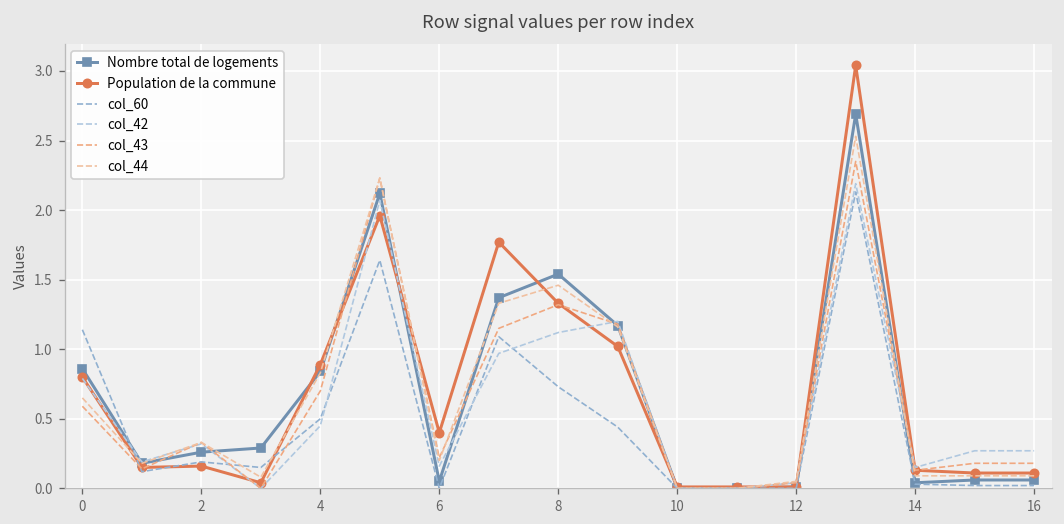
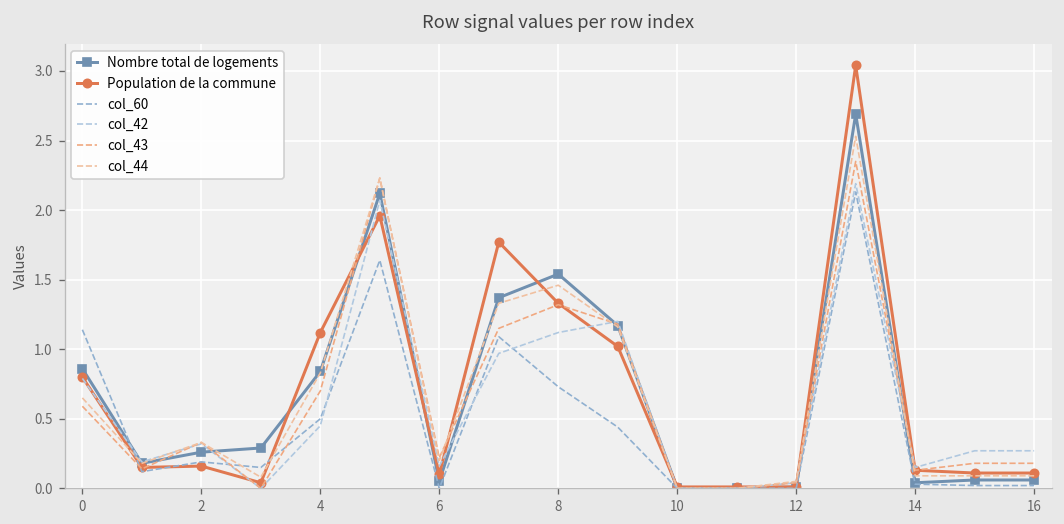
  {
    "Population de la commune": {
      "2": 0.16,
-     "4": 0.89,
-     "6": 0.4
+     "4": 1.12,
+     "6": 0.1
    }
  }
